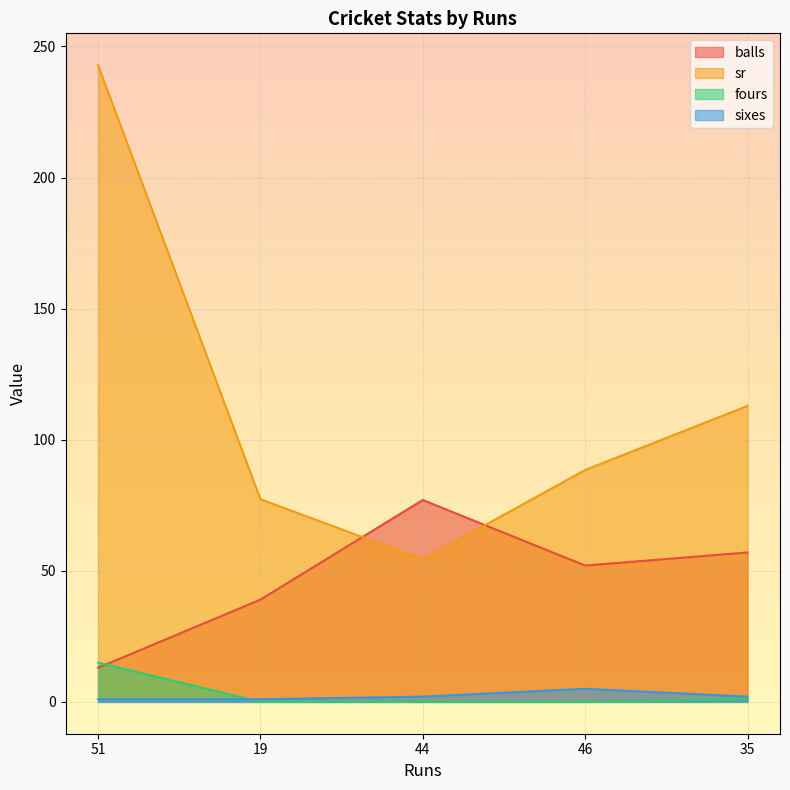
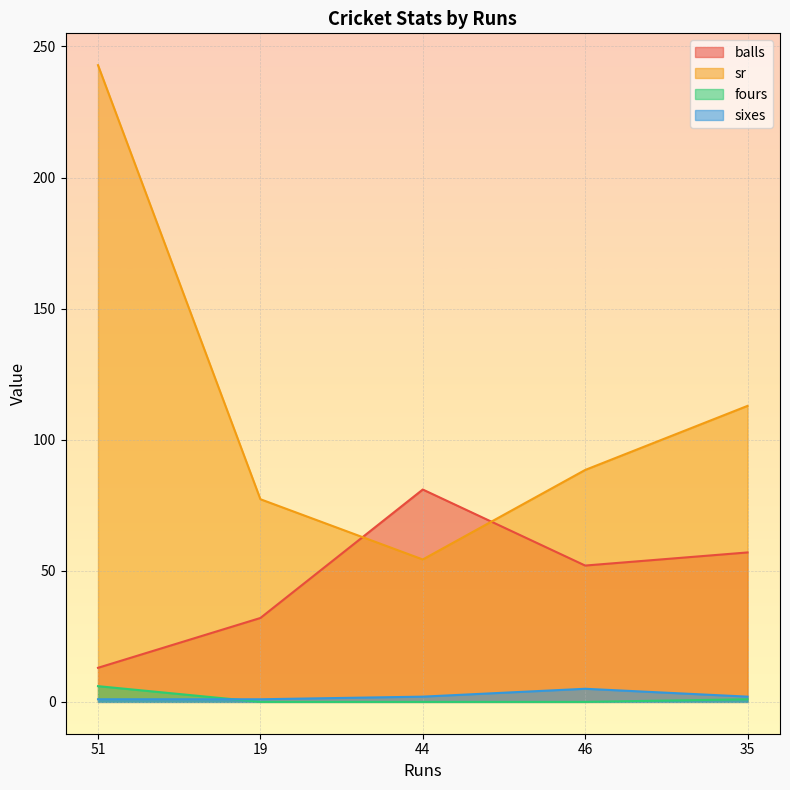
  {
    "balls": {
      "51": 13,
-     "19": 39,
-     "44": 77,
+     "19": 32,
+     "44": 81,
      "46": 52,
      "35": 57
    },
    "sr": {
      "51": 243,
      "19": 77,
      "44": 54,
      "46": 88,
      "35": 113
    },
    "fours": {
-     "51": 15,
+     "51": 6,
      "19": 0,
      "44": 0,
      "46": 0,
      "35": 1
    },
    "sixes": {
      "51": 1,
      "19": 1,
      "44": 2,
      "46": 5,
      "35": 2
    }
  }
